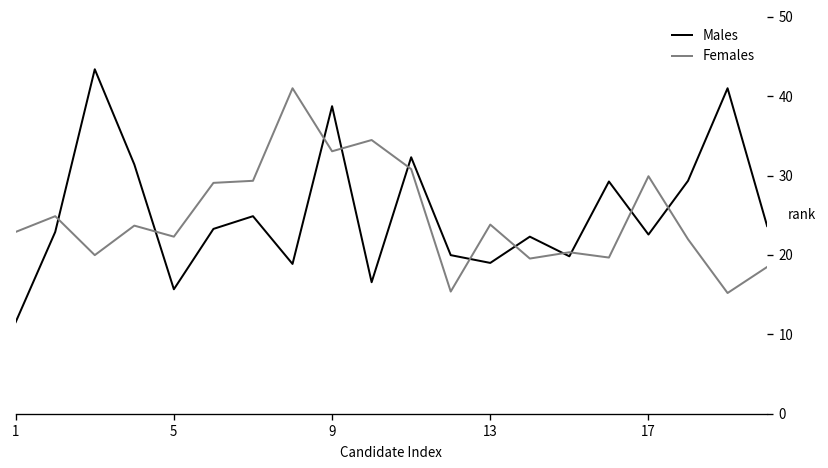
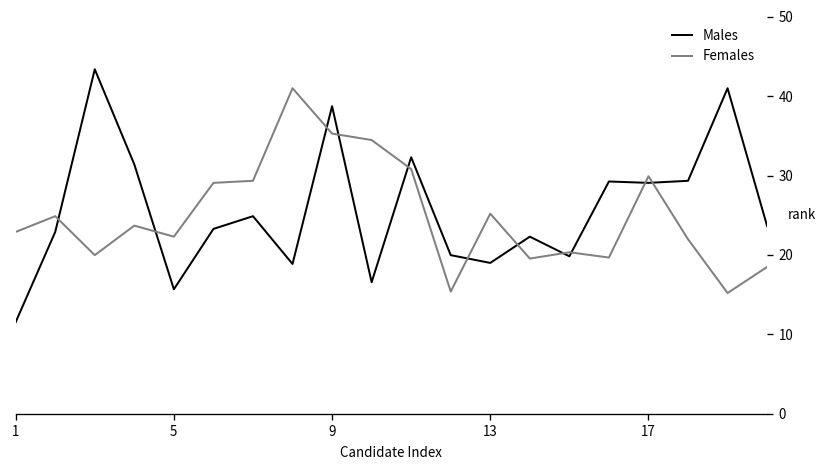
  {
    "Males": {
      "1": 12,
      "5": 16,
      "9": 39,
      "13": 19,
-     "17": 23
+     "17": 29
    },
    "Females": {
      "1": 23,
      "5": 22,
-     "9": 33,
-     "13": 24,
+     "9": 35,
+     "13": 25,
      "17": 30
    }
  }
